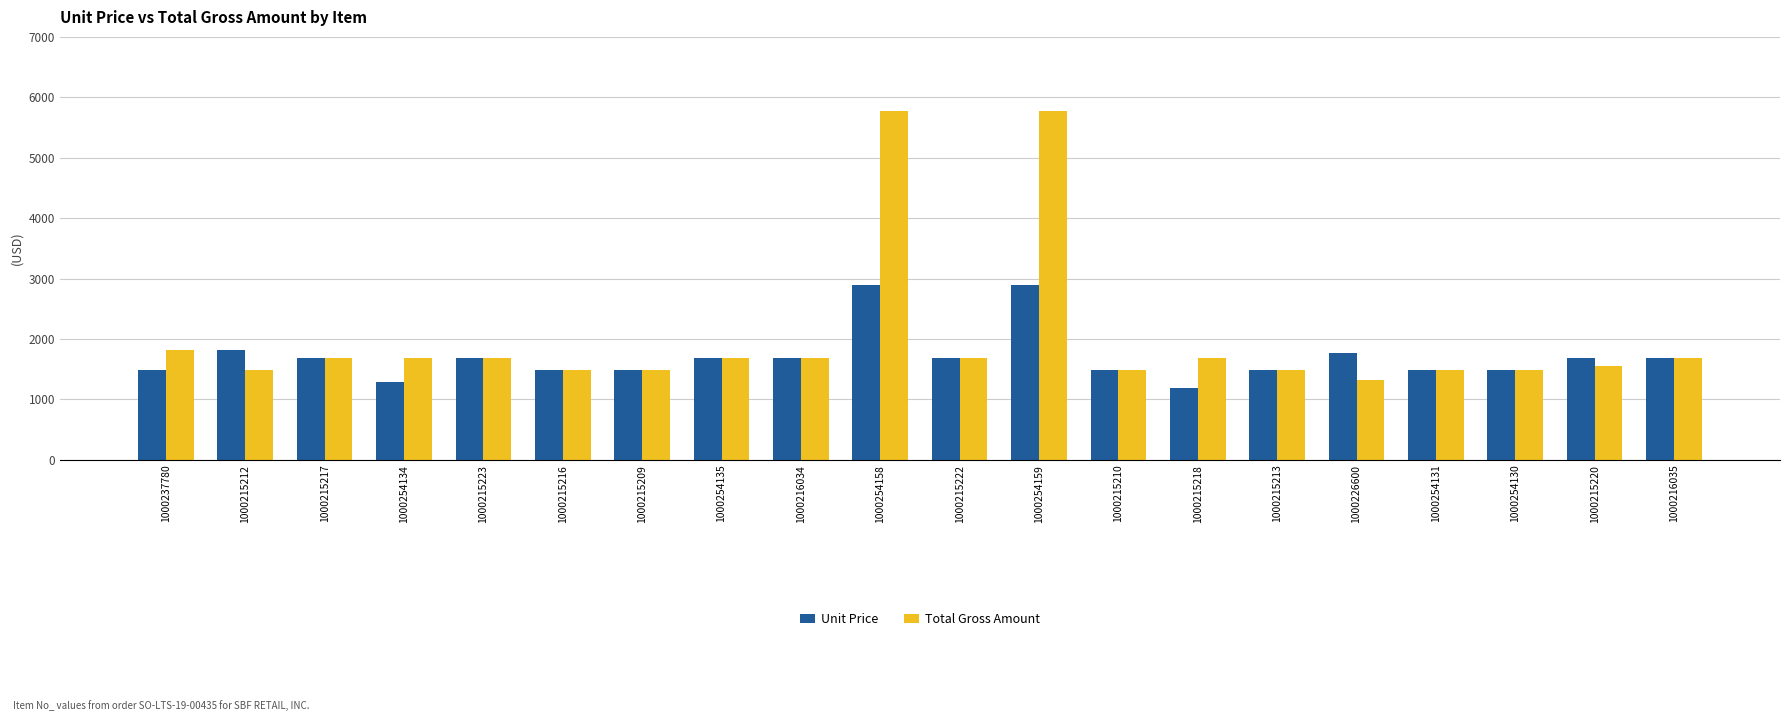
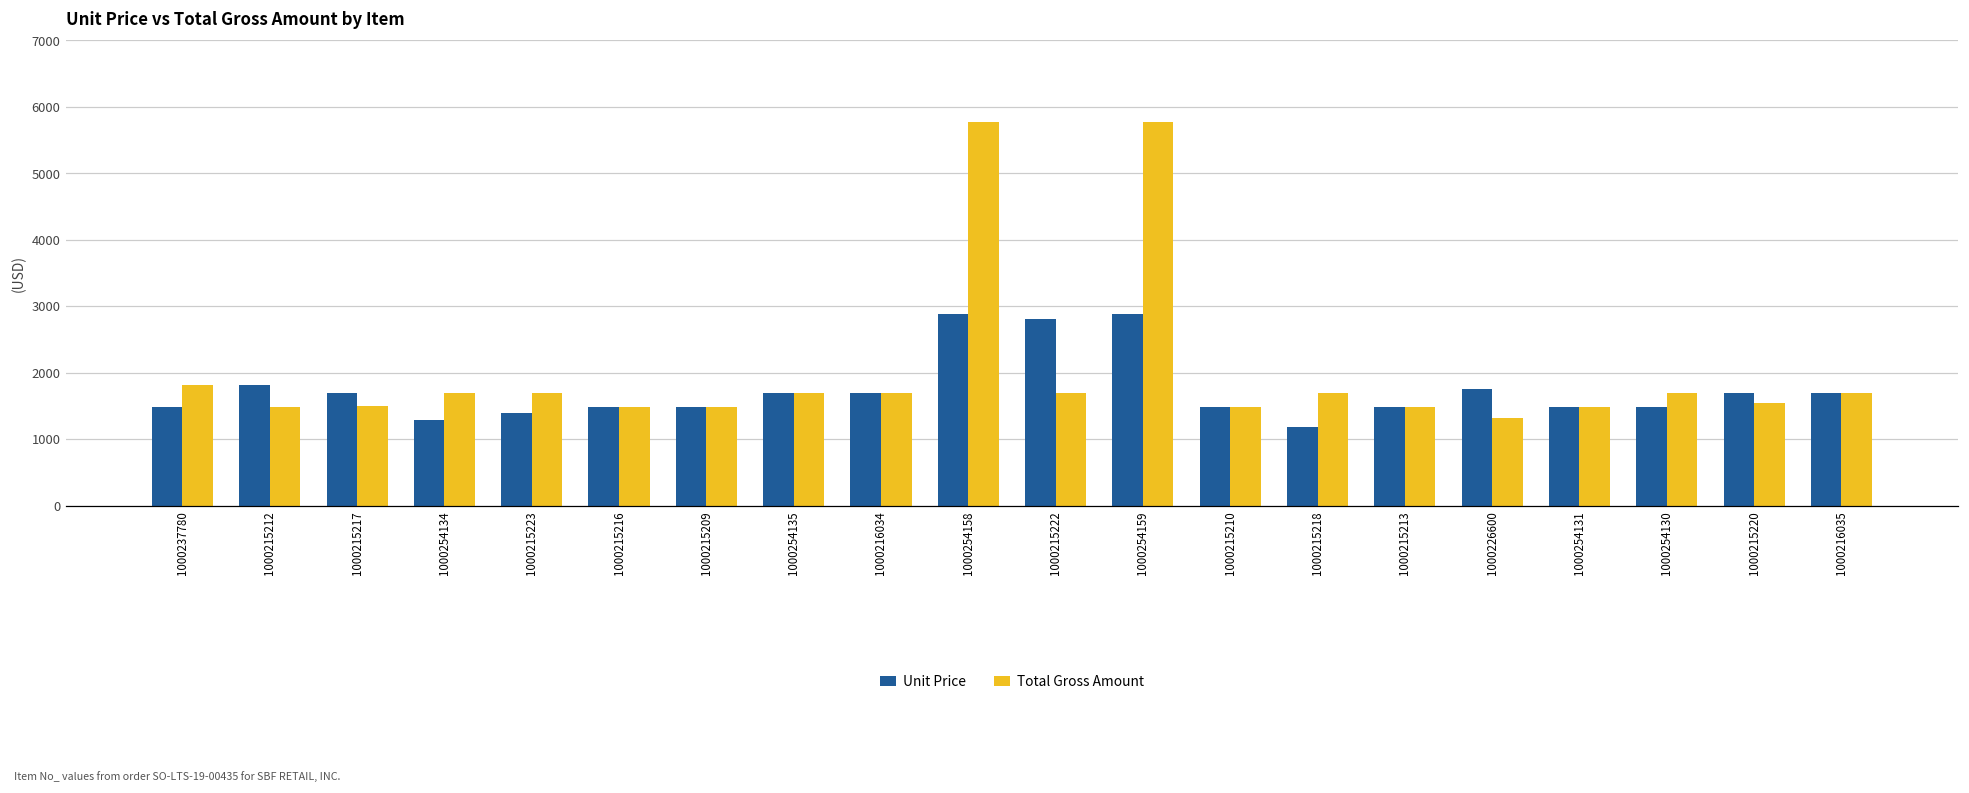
  {
    "Unit Price": {
      "1000237780": 1500,
      "1000215212": 1800,
      "1000215217": 1700,
      "1000254134": 1300,
-     "1000215223": 1700,
+     "1000215223": 1400,
      "1000215216": 1500,
      "1000215209": 1500,
      "1000254135": 1700,
      "1000216034": 1700,
      "1000254158": 2900,
-     "1000215222": 1700,
+     "1000215222": 2800,
      "1000254159": 2900,
      "1000215210": 1500,
      "1000215218": 1200,
      "1000215213": 1500,
      "1000226600": 1800,
      "1000254131": 1500,
      "1000254130": 1500,
      "1000215220": 1700,
      "1000216035": 1700
    },
    "Total Gross Amount": {
      "1000237780": 1800,
      "1000215212": 1500,
-     "1000215217": 1700,
+     "1000215217": 1500,
      "1000254134": 1700,
      "1000215223": 1700,
      "1000215216": 1500,
      "1000215209": 1500,
      "1000254135": 1700,
      "1000216034": 1700,
      "1000254158": 5800,
      "1000215222": 1700,
      "1000254159": 5800,
      "1000215210": 1500,
      "1000215218": 1700,
      "1000215213": 1500,
      "1000226600": 1300,
      "1000254131": 1500,
-     "1000254130": 1500,
+     "1000254130": 1700,
      "1000215220": 1500,
      "1000216035": 1700
    }
  }
